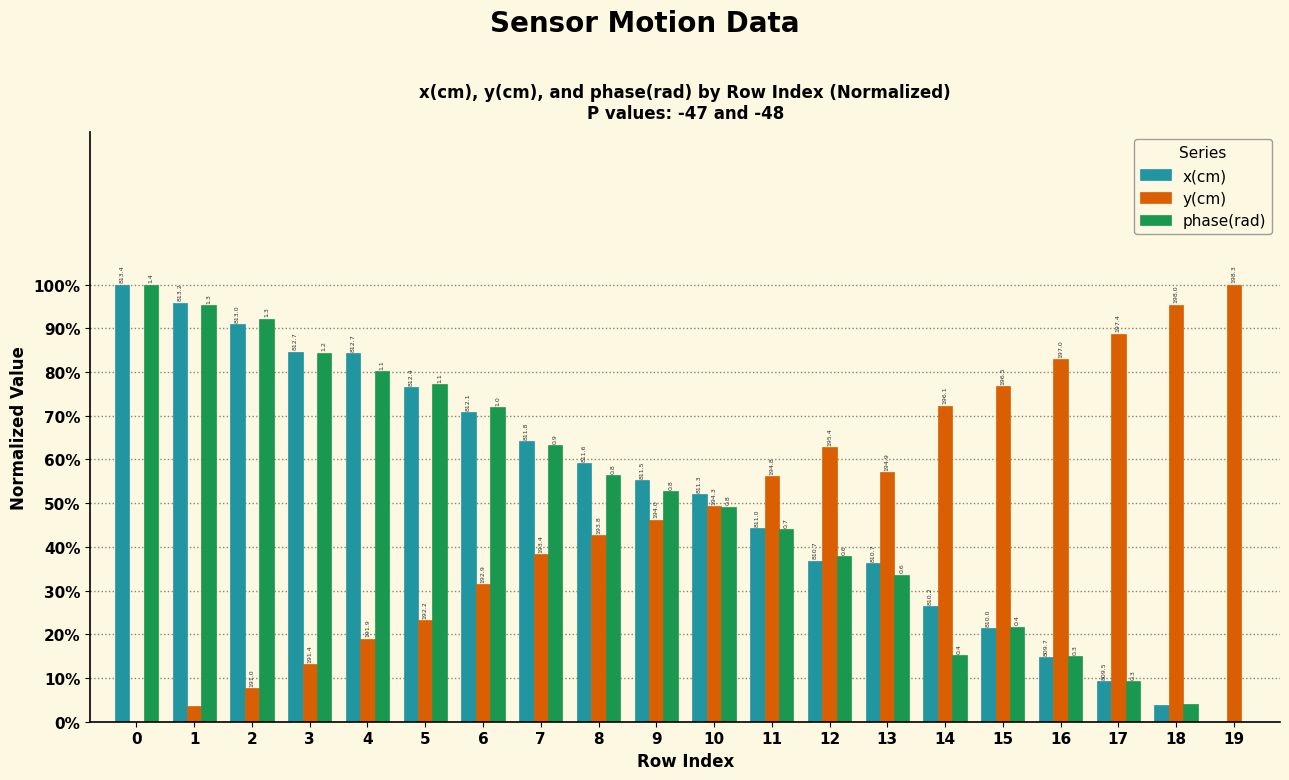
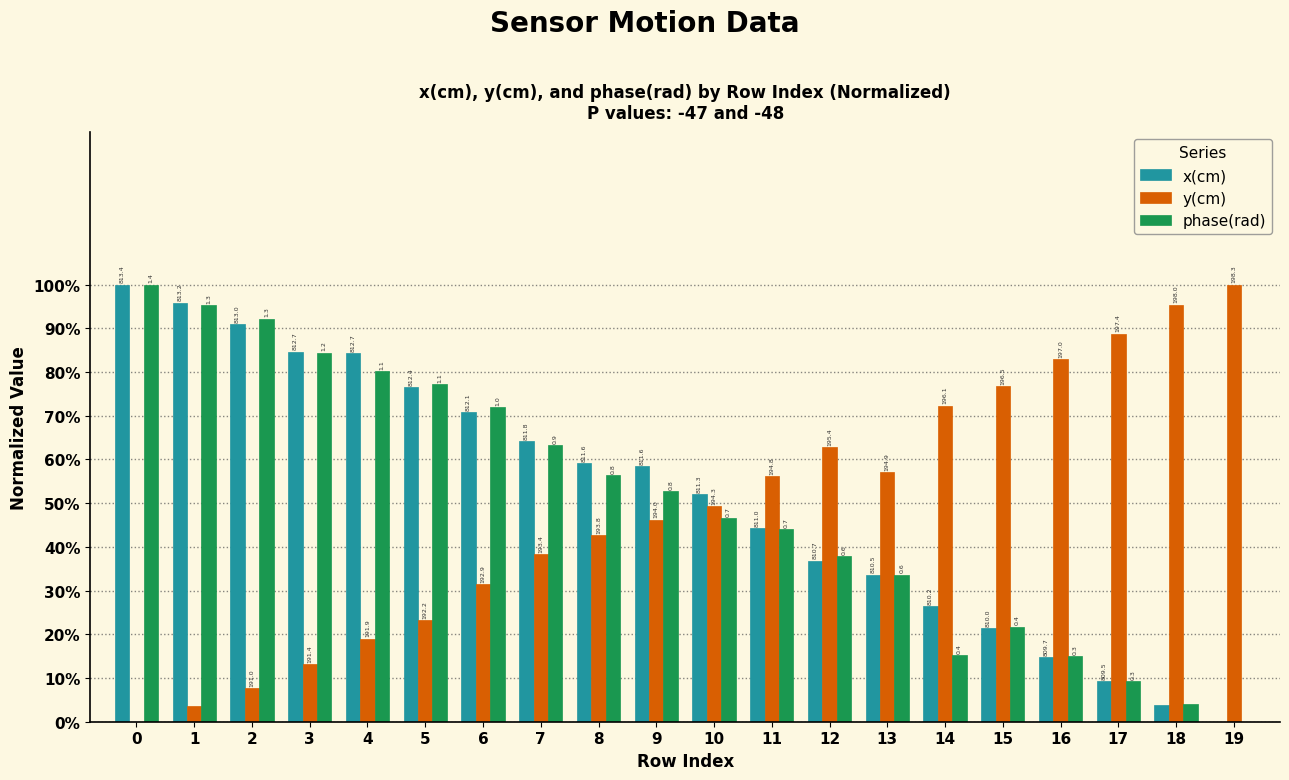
  {
    "x(cm)": {
-     "9": "811.5",
-     "13": "810.7"
+     "9": "811.6",
+     "13": "810.5"
    },
    "y(cm)": {
      "0": "0%",
      "1": "4%"
    },
    "phase(rad)": {
-     "10": "0.8"
+     "10": "0.7"
    }
  }
